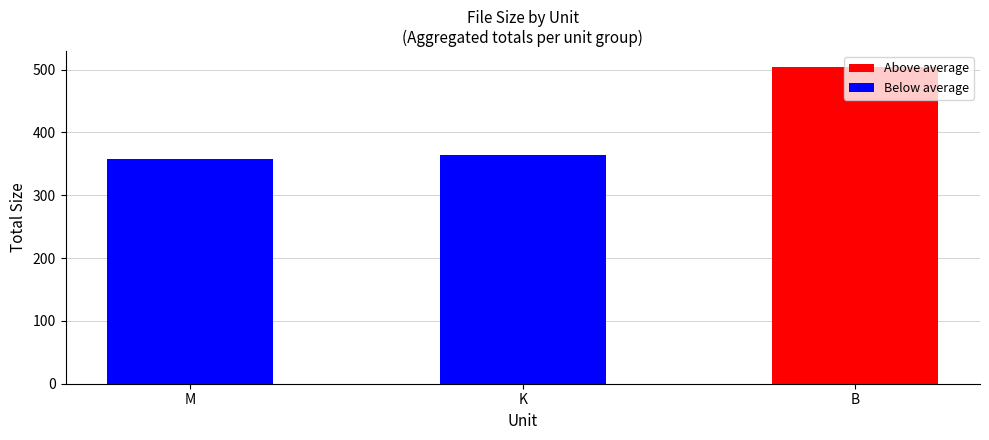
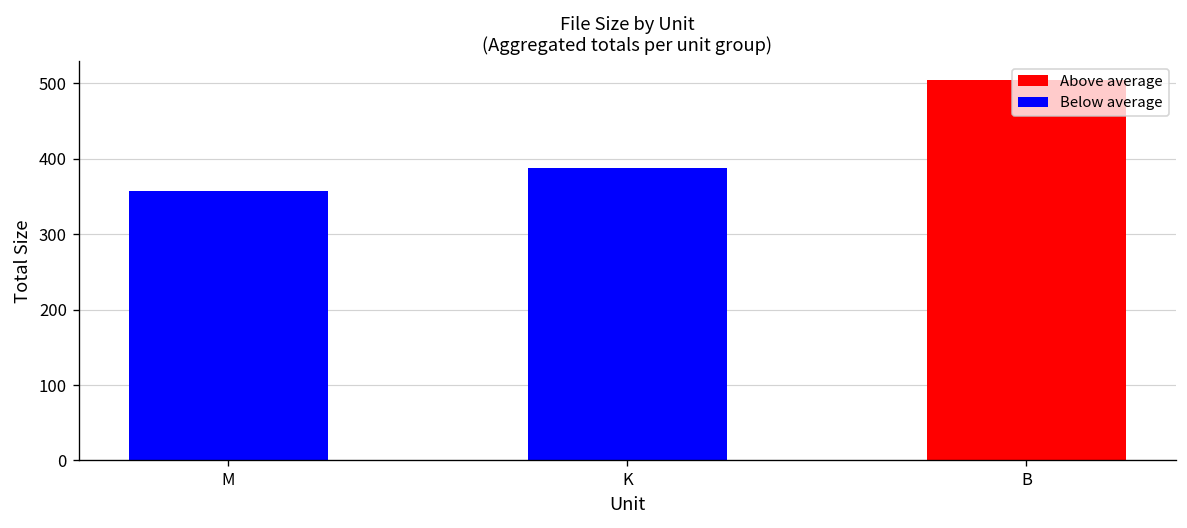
  {
    "M": 360,
-   "K": 360
+   "K": 390
  }
